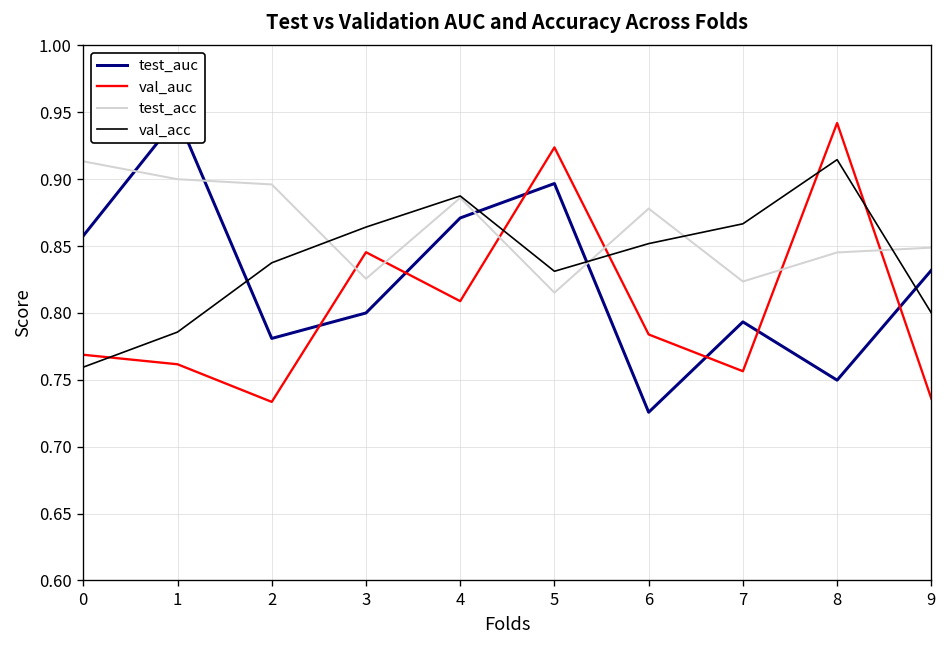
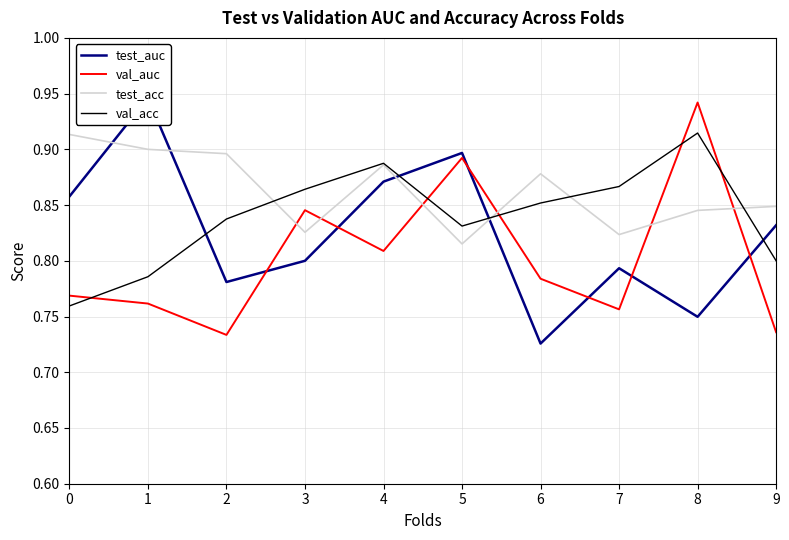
  {
    "test_auc": {
      "0": 0.858,
      "2": 0.781,
      "3": 0.800,
      "4": 0.871,
      "5": 0.897,
      "6": 0.726,
      "7": 0.793,
      "8": 0.750,
      "9": 0.832
    },
    "val_auc": {
      "0": 0.769,
      "1": 0.762,
      "2": 0.734,
      "3": 0.845,
      "4": 0.809,
-     "5": 0.924,
+     "5": 0.892,
      "6": 0.784,
      "7": 0.756,
      "8": 0.942,
      "9": 0.736
    },
    "test_acc": {
      "0": 0.913,
      "1": 0.900,
      "2": 0.896,
      "3": 0.826,
      "5": 0.815,
      "6": 0.878,
      "7": 0.824,
      "8": 0.845,
      "9": 0.849
    },
    "val_acc": {
      "0": 0.759,
      "1": 0.786,
      "2": 0.838,
      "3": 0.864,
      "5": 0.831,
      "6": 0.852,
      "7": 0.867,
      "8": 0.915,
      "9": 0.800
    }
  }
